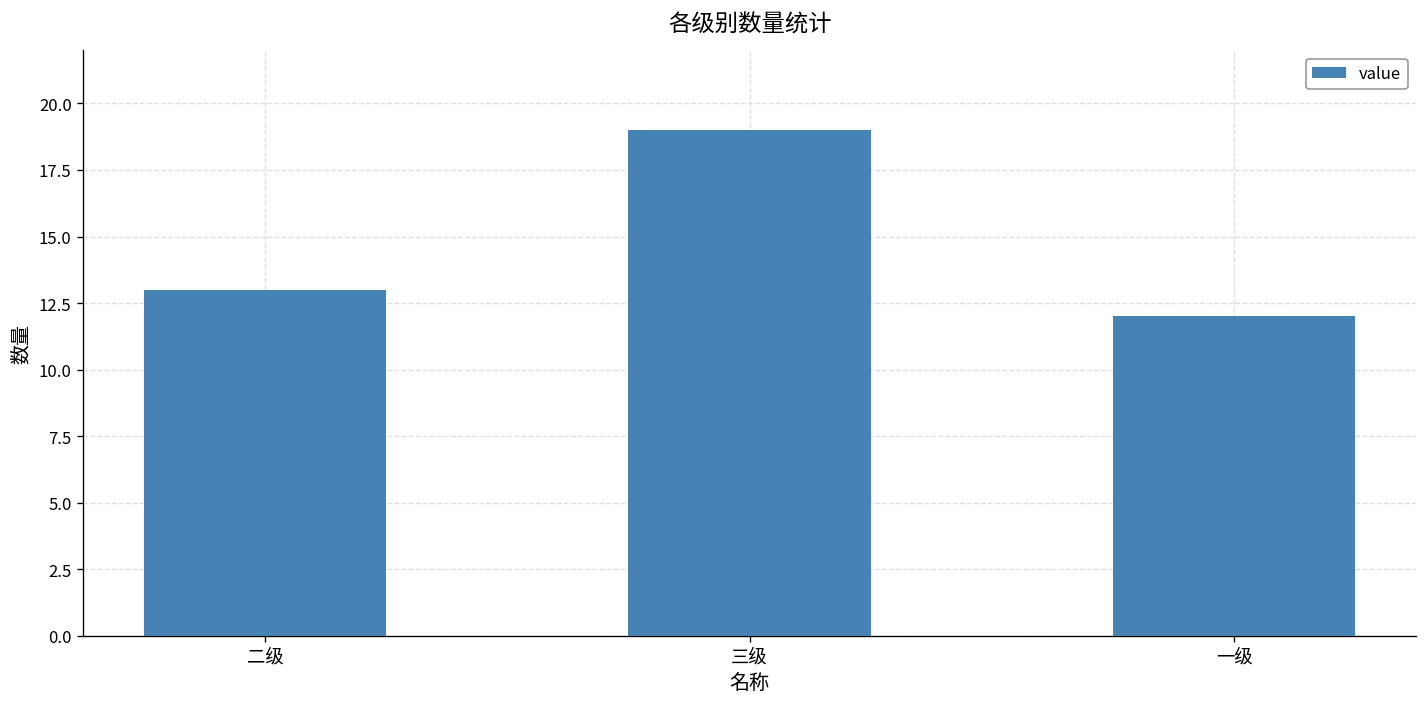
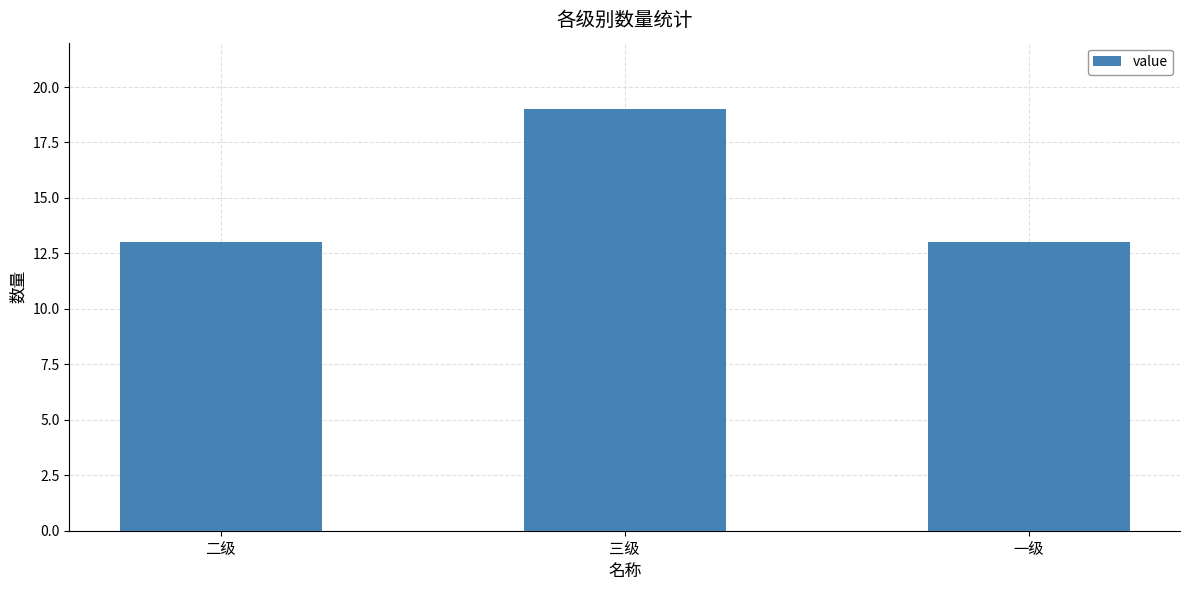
  {
    "二级": 13,
    "三级": 19,
-   "一级": 12
+   "一级": 13
  }
